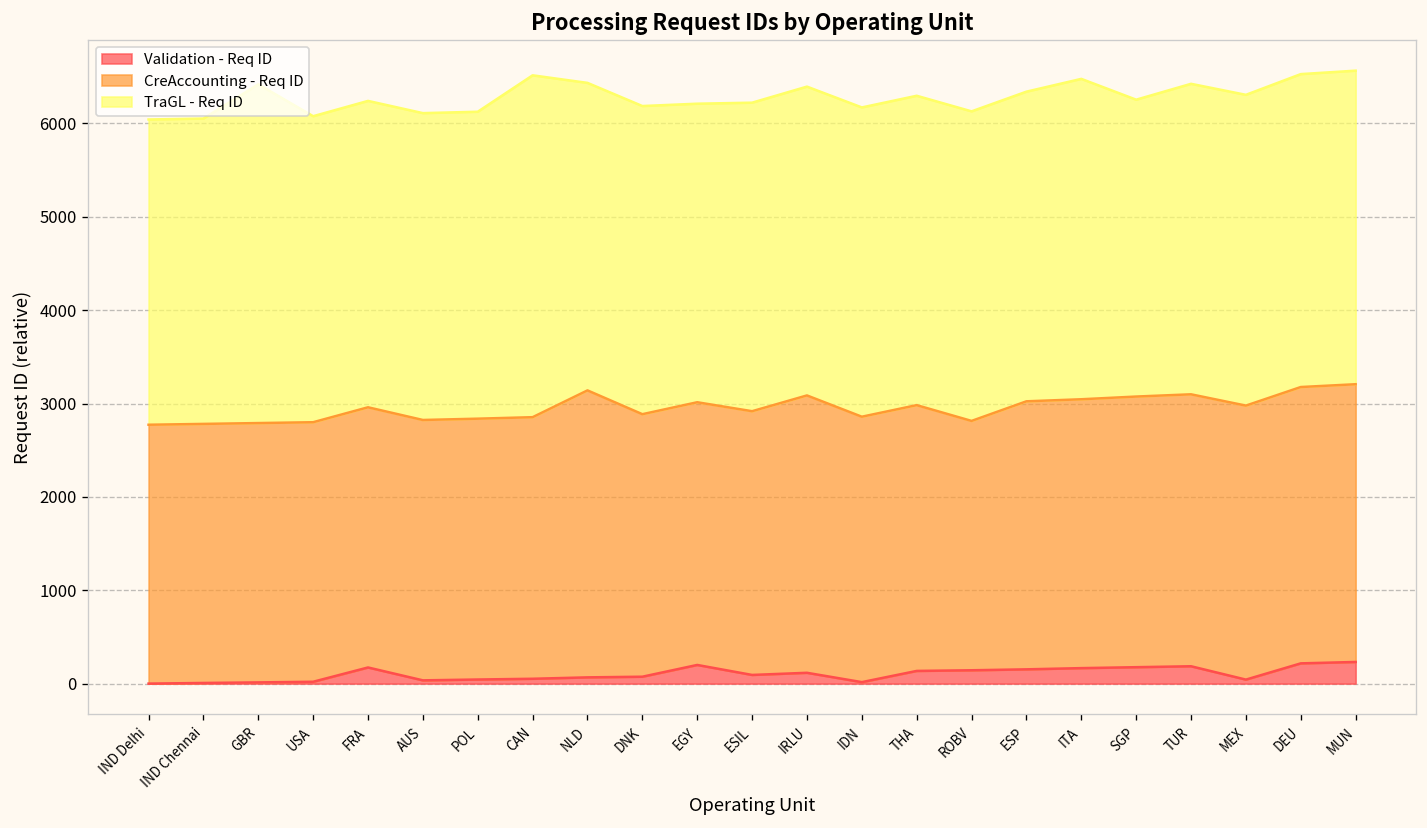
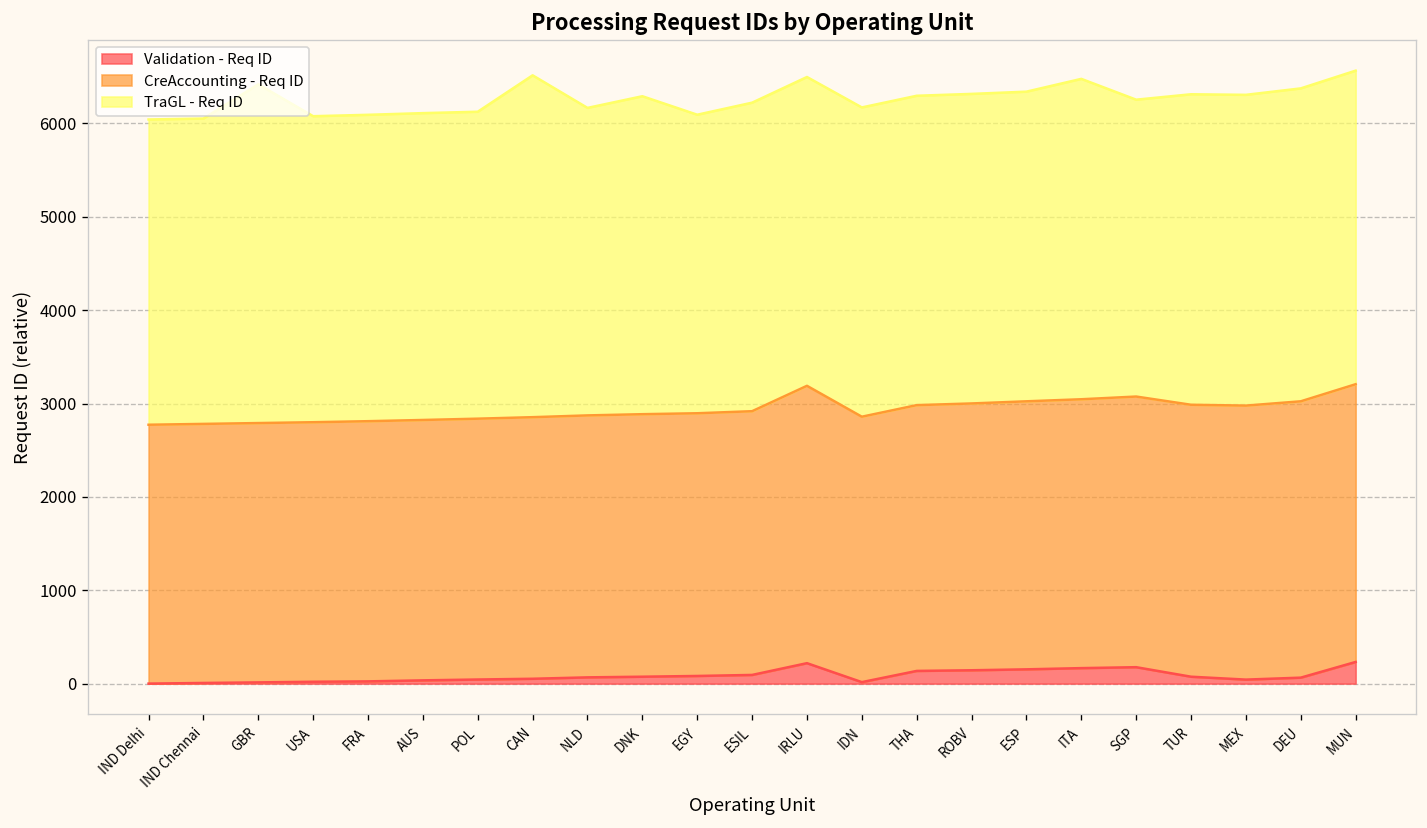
  {
    "Validation - Req ID": {
      "IND Delhi": 0,
      "IND Chennai": 0,
      "GBR": 0,
      "USA": 0,
-     "FRA": 200,
+     "FRA": 0,
      "AUS": 0,
      "POL": 0,
      "CAN": 100,
      "NLD": 100,
      "DNK": 100,
-     "EGY": 200,
+     "EGY": 100,
      "ESIL": 100,
-     "IRLU": 100,
+     "IRLU": 200,
      "IDN": 0,
      "THA": 100,
      "ROBV": 100,
      "ESP": 200,
      "ITA": 200,
      "SGP": 200,
-     "TUR": 200,
+     "TUR": 100,
      "MEX": 0,
-     "DEU": 200,
+     "DEU": 100,
      "MUN": 200
    },
    "CreAccounting - Req ID": {
      "IND Delhi": 2800,
      "IND Chennai": 2800,
      "GBR": 2800,
      "USA": 2800,
      "FRA": 2800,
      "AUS": 2800,
      "POL": 2800,
      "CAN": 2800,
-     "NLD": 3100,
+     "NLD": 2800,
      "DNK": 2800,
      "EGY": 2800,
      "ESIL": 2800,
      "IRLU": 3000,
      "IDN": 2800,
      "THA": 2800,
-     "ROBV": 2700,
+     "ROBV": 2900,
      "ESP": 2900,
      "ITA": 2900,
      "SGP": 2900,
      "TUR": 2900,
      "MEX": 2900,
      "DEU": 3000,
      "MUN": 3000
    },
    "TraGL - Req ID": {
      "USA": 3300,
      "FRA": 3300,
      "AUS": 3300,
      "POL": 3300,
      "CAN": 3700,
      "NLD": 3300,
-     "DNK": 3300,
+     "DNK": 3400,
      "EGY": 3200,
      "ESIL": 3300,
      "IRLU": 3300,
      "IDN": 3300,
      "THA": 3300,
      "ROBV": 3300,
      "ESP": 3300,
      "ITA": 3400,
      "SGP": 3200,
      "TUR": 3300,
      "MEX": 3300,
      "DEU": 3400,
      "MUN": 3400
    }
  }
